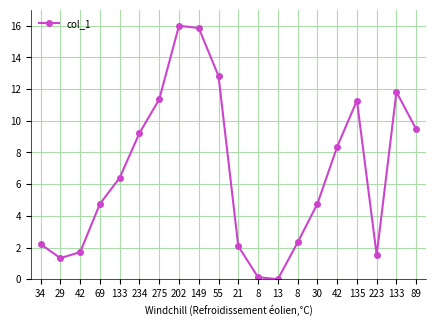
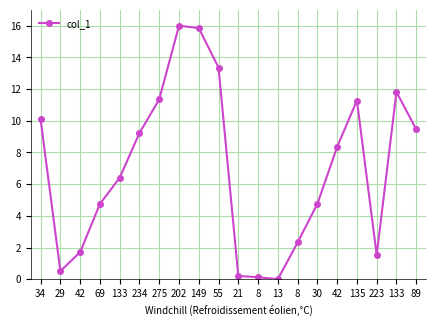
  {
-   "34": 2.2,
-   "29": 1.3,
+   "34": 10.1,
+   "29": 0.5,
    "69": 4.8,
    "234": 9.2,
    "275": 11.4,
    "202": 16.0,
    "149": 15.9,
-   "55": 12.8,
-   "21": 2.1,
+   "55": 13.4,
+   "21": 0.2,
    "13": 0.0,
    "30": 4.8,
    "135": 11.3,
    "223": 1.5,
    "89": 9.5
  }
